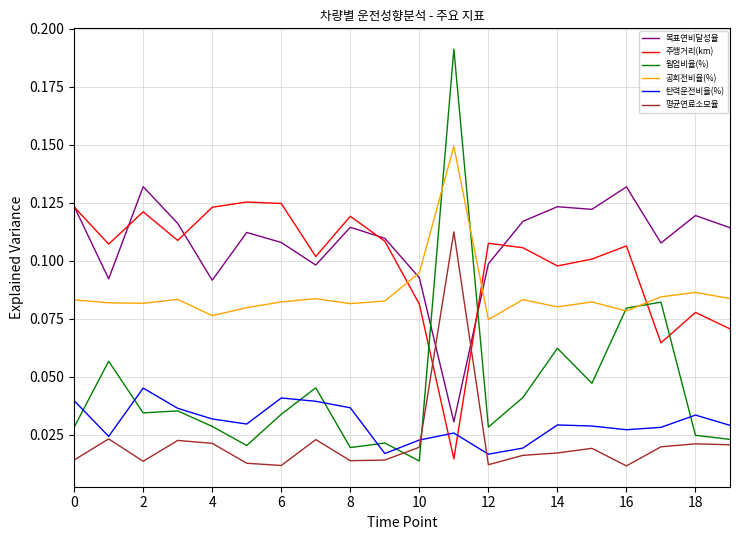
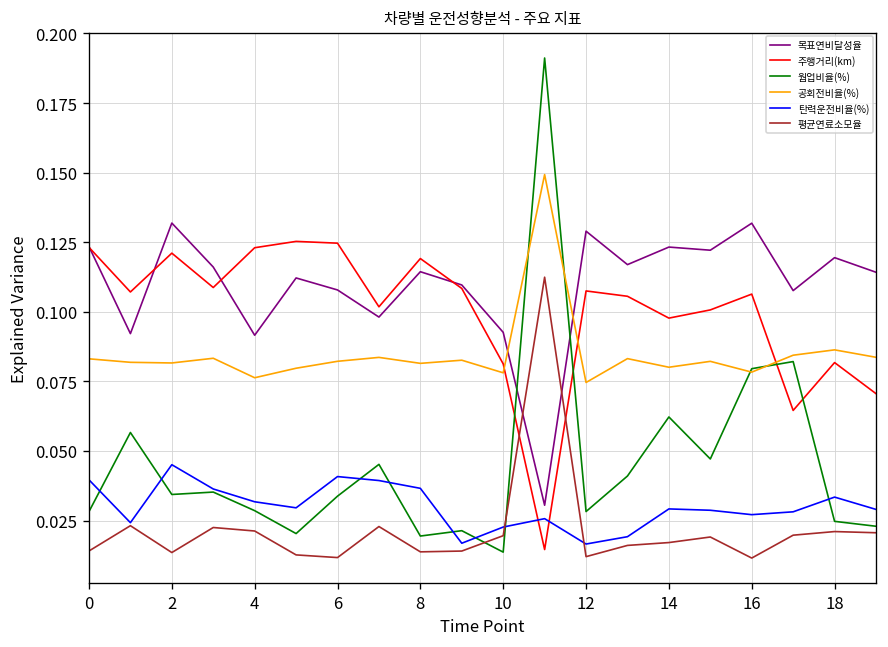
  {
    "목표연비달성율": {
      "2": 0.132,
      "4": 0.092,
      "6": 0.108,
      "8": 0.114,
      "10": 0.093,
-     "12": 0.099,
+     "12": 0.129,
      "14": 0.123,
      "16": 0.132,
      "18": 0.119
    },
    "주행거리(km)": {
      "2": 0.121,
      "4": 0.123,
      "6": 0.125,
      "8": 0.119,
      "10": 0.081,
      "12": 0.108,
      "14": 0.098,
      "16": 0.106,
-     "18": 0.078
+     "18": 0.082
    },
    "웜업비율(%)": {
      "0": 0.028,
      "2": 0.034,
      "4": 0.029,
      "6": 0.034,
      "8": 0.019,
      "10": 0.014,
      "12": 0.028,
      "14": 0.062,
      "16": 0.080,
      "18": 0.025
    },
    "공회전비율(%)": {
      "0": 0.083,
      "2": 0.082,
      "4": 0.076,
      "6": 0.082,
      "8": 0.081,
-     "10": 0.095,
+     "10": 0.078,
      "12": 0.075,
      "14": 0.080,
      "16": 0.078,
      "18": 0.086
    },
    "탄력운전비율(%)": {
      "0": 0.040,
      "2": 0.045,
      "4": 0.032,
      "6": 0.041,
      "8": 0.037,
      "10": 0.023,
      "12": 0.017,
      "14": 0.029,
      "16": 0.027,
      "18": 0.033
    },
    "평균연료소모율": {
      "0": 0.014,
      "2": 0.014,
      "4": 0.021,
      "6": 0.012,
      "8": 0.014,
      "10": 0.020,
      "12": 0.012,
      "14": 0.017,
      "16": 0.012,
      "18": 0.021
    }
  }
